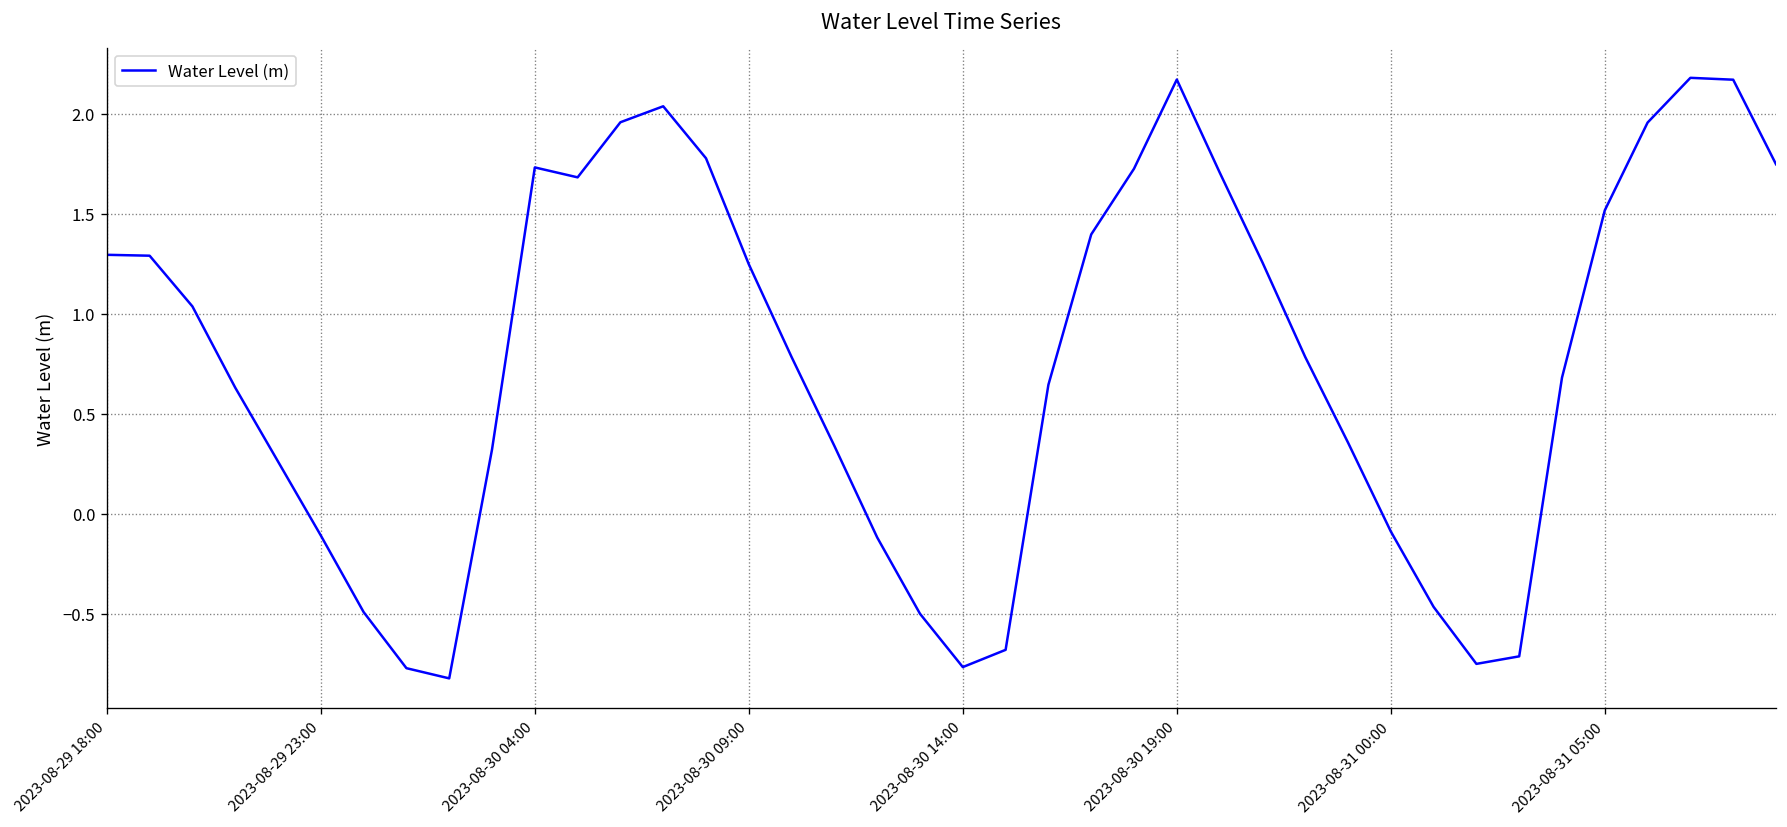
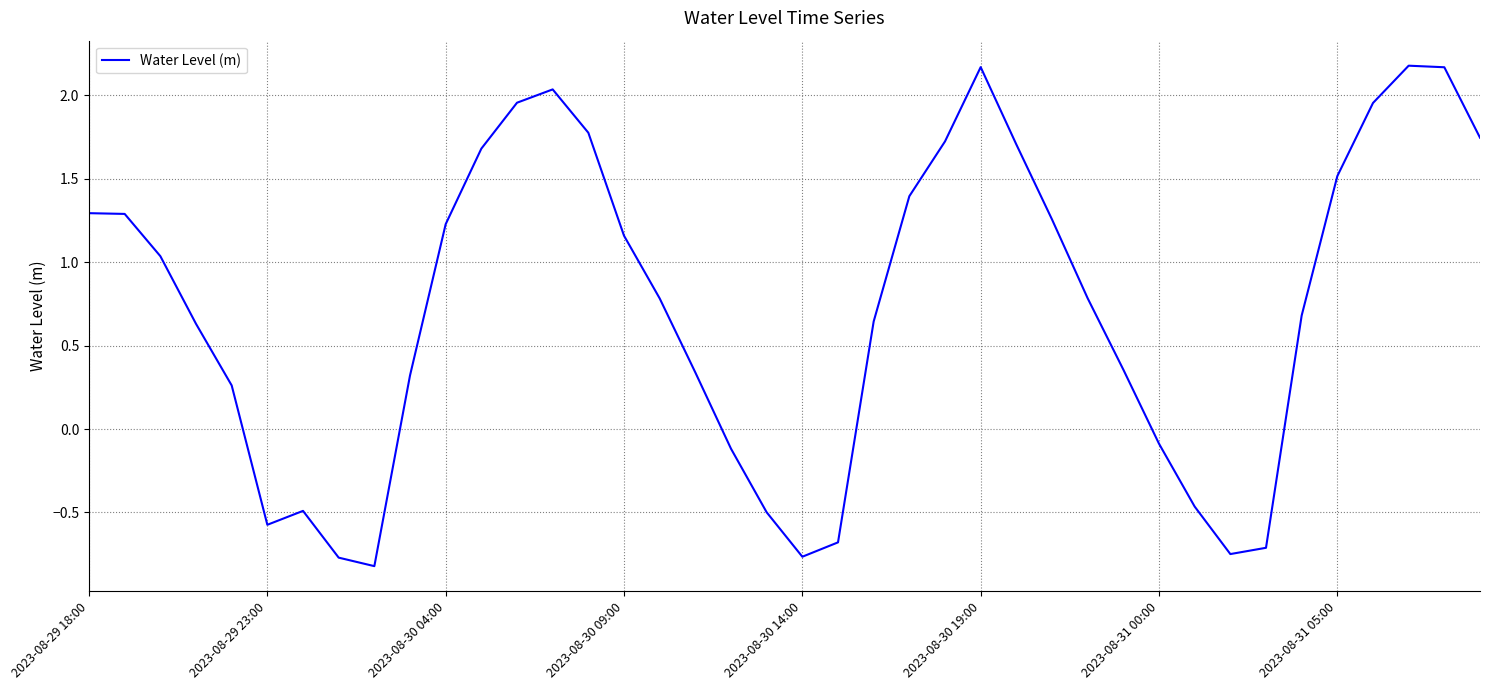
  {
    "2023-08-29 18:00": 1.29,
-   "2023-08-29 23:00": -0.11,
-   "2023-08-30 04:00": 1.73,
-   "2023-08-30 09:00": 1.25,
+   "2023-08-29 23:00": -0.57,
+   "2023-08-30 04:00": 1.23,
+   "2023-08-30 09:00": 1.16,
    "2023-08-30 14:00": -0.77,
    "2023-08-30 19:00": 2.17,
    "2023-08-31 00:00": -0.09,
    "2023-08-31 05:00": 1.52
  }
